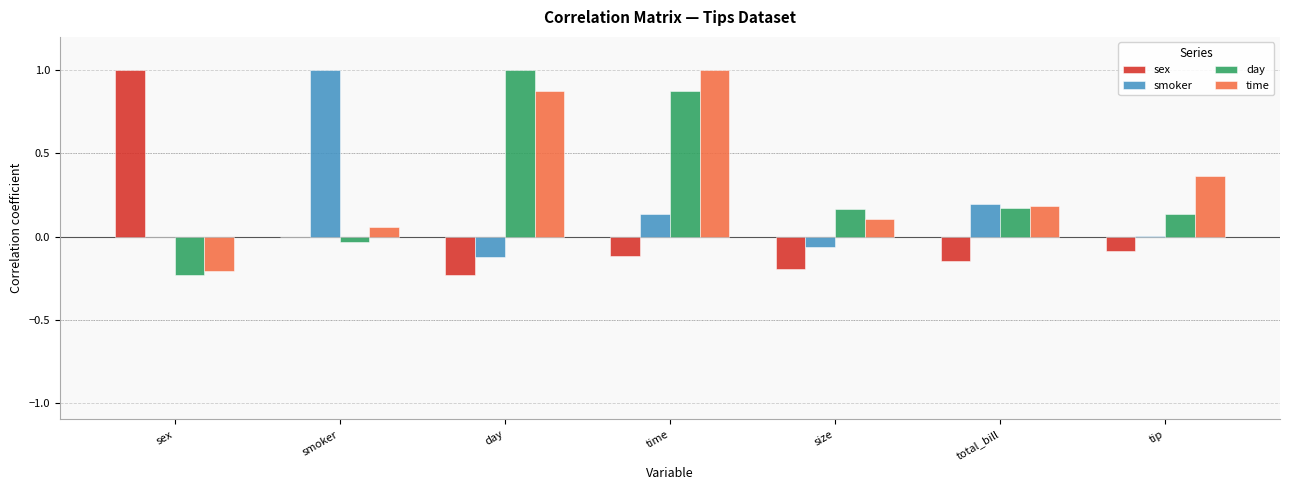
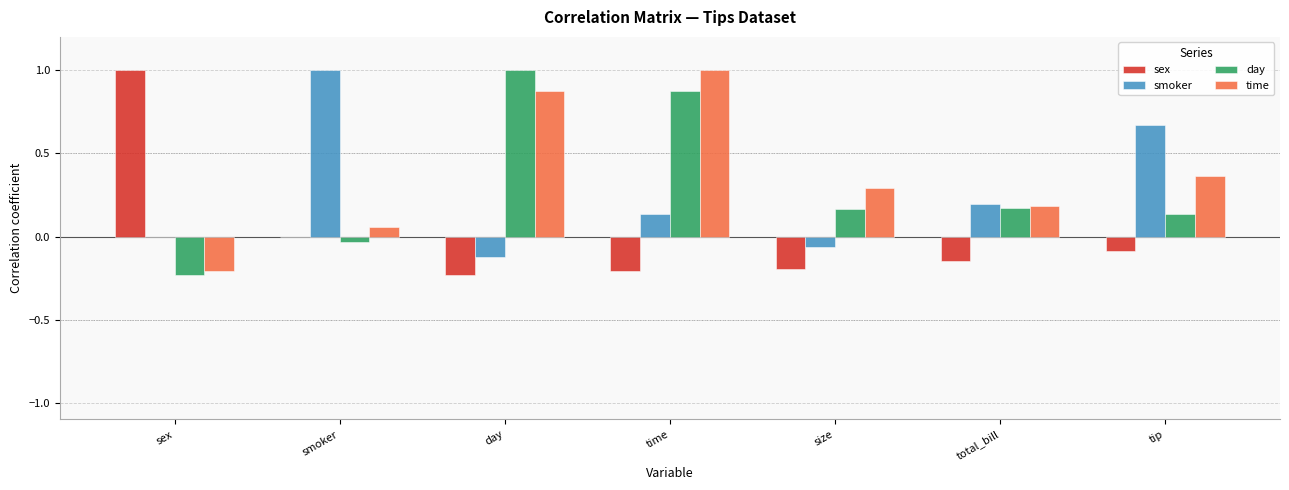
  {
    "sex": {
      "sex": 1.00,
      "day": -0.23,
-     "time": -0.12,
+     "time": -0.21,
      "size": -0.20,
      "total_bill": -0.14,
      "tip": -0.09
    },
    "smoker": {
      "smoker": 1.00,
      "day": -0.13,
      "time": 0.14,
      "size": -0.06,
      "total_bill": 0.20,
-     "tip": 0.01
+     "tip": 0.67
    },
    "day": {
      "sex": -0.23,
      "smoker": -0.03,
      "day": 1.00,
      "time": 0.87,
      "size": 0.17,
      "total_bill": 0.17,
      "tip": 0.14
    },
    "time": {
      "sex": -0.21,
      "smoker": 0.05,
      "day": 0.87,
      "time": 1.00,
-     "size": 0.10,
+     "size": 0.29,
      "total_bill": 0.18,
      "tip": 0.36
    }
  }
